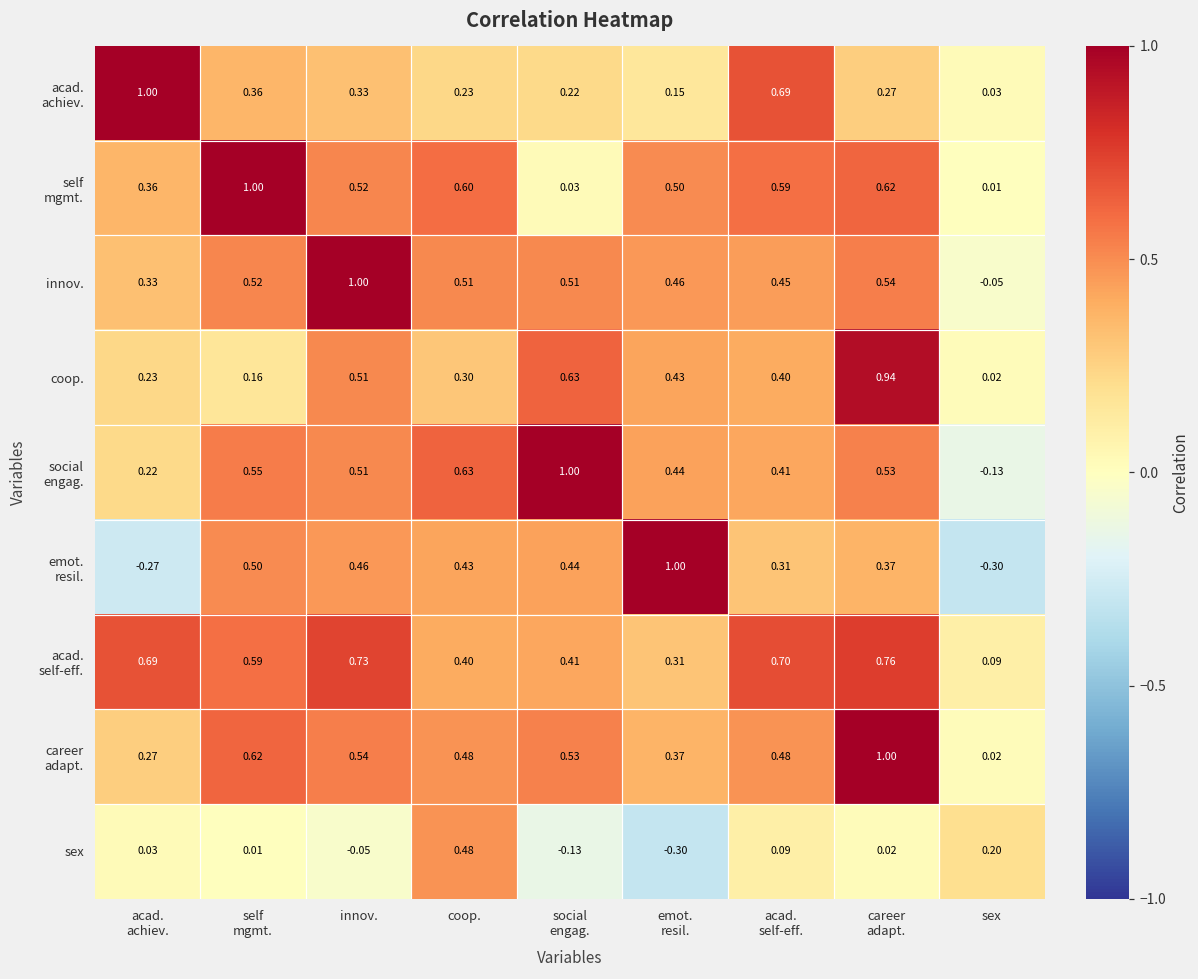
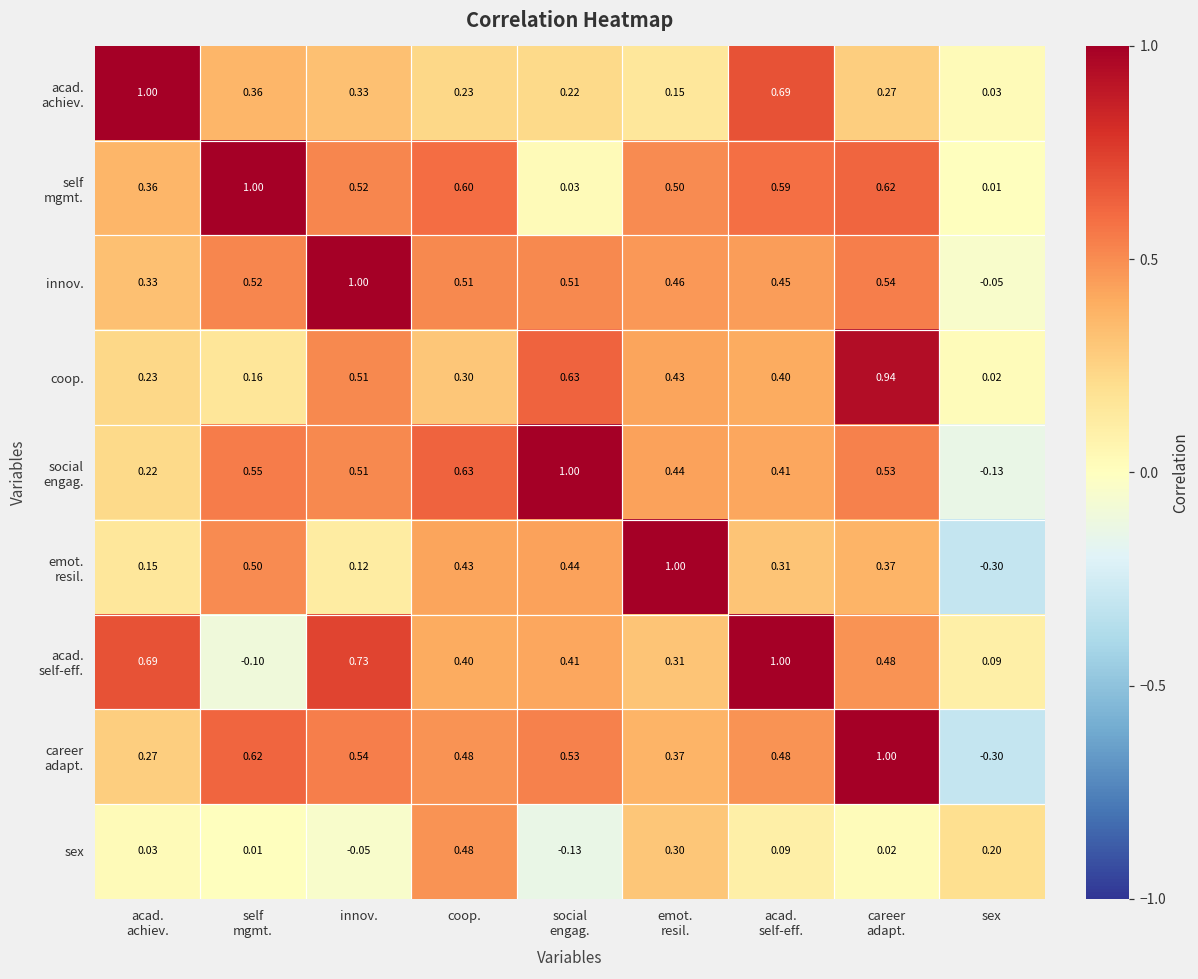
  {
    "acad. achiev.": {
      "acad. achiev.": 1.00,
      "self mgmt.": 0.36,
      "innov.": 0.33,
      "coop.": 0.23,
      "social engag.": 0.22,
      "emot. resil.": 0.15,
      "acad. self-eff.": 0.69,
      "career adapt.": 0.27,
      "sex": 0.03
    },
    "self mgmt.": {
      "acad. achiev.": 0.36,
      "self mgmt.": 1.00,
      "innov.": 0.52,
      "coop.": 0.60,
      "social engag.": 0.03,
      "emot. resil.": 0.50,
      "acad. self-eff.": 0.59,
      "career adapt.": 0.62,
      "sex": 0.01
    },
    "innov.": {
      "acad. achiev.": 0.33,
      "self mgmt.": 0.52,
      "innov.": 1.00,
      "coop.": 0.51,
      "social engag.": 0.51,
      "emot. resil.": 0.46,
      "acad. self-eff.": 0.45,
      "career adapt.": 0.54,
      "sex": -0.05
    },
    "coop.": {
      "acad. achiev.": 0.23,
      "self mgmt.": 0.16,
      "innov.": 0.51,
      "coop.": 0.30,
      "social engag.": 0.63,
      "emot. resil.": 0.43,
      "acad. self-eff.": 0.40,
      "career adapt.": 0.94,
      "sex": 0.02
    },
    "social engag.": {
      "acad. achiev.": 0.22,
      "self mgmt.": 0.55,
      "innov.": 0.51,
      "coop.": 0.63,
      "social engag.": 1.00,
      "emot. resil.": 0.44,
      "acad. self-eff.": 0.41,
      "career adapt.": 0.53,
      "sex": -0.13
    },
    "emot. resil.": {
-     "acad. achiev.": -0.27,
+     "acad. achiev.": 0.15,
      "self mgmt.": 0.50,
-     "innov.": 0.46,
+     "innov.": 0.12,
      "coop.": 0.43,
      "social engag.": 0.44,
      "emot. resil.": 1.00,
      "acad. self-eff.": 0.31,
      "career adapt.": 0.37,
      "sex": -0.30
    },
    "acad. self-eff.": {
      "acad. achiev.": 0.69,
-     "self mgmt.": 0.59,
+     "self mgmt.": -0.10,
      "innov.": 0.73,
      "coop.": 0.40,
      "social engag.": 0.41,
      "emot. resil.": 0.31,
-     "acad. self-eff.": 0.70,
-     "career adapt.": 0.76,
+     "acad. self-eff.": 1.00,
+     "career adapt.": 0.48,
      "sex": 0.09
    },
    "career adapt.": {
      "acad. achiev.": 0.27,
      "self mgmt.": 0.62,
      "innov.": 0.54,
      "coop.": 0.48,
      "social engag.": 0.53,
      "emot. resil.": 0.37,
      "acad. self-eff.": 0.48,
      "career adapt.": 1.00,
-     "sex": 0.02
+     "sex": -0.30
    },
    "sex": {
      "acad. achiev.": 0.03,
      "self mgmt.": 0.01,
      "innov.": -0.05,
      "coop.": 0.48,
      "social engag.": -0.13,
-     "emot. resil.": -0.30,
+     "emot. resil.": 0.30,
      "acad. self-eff.": 0.09,
      "career adapt.": 0.02,
      "sex": 0.20
    }
  }
